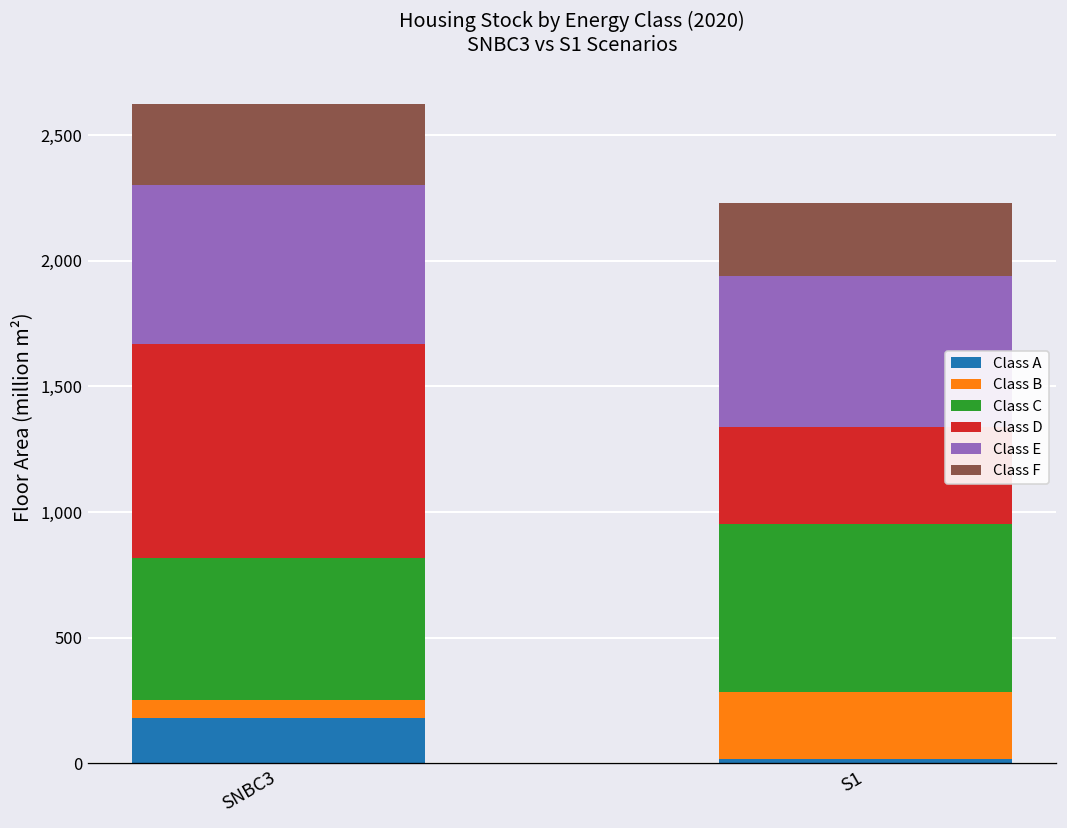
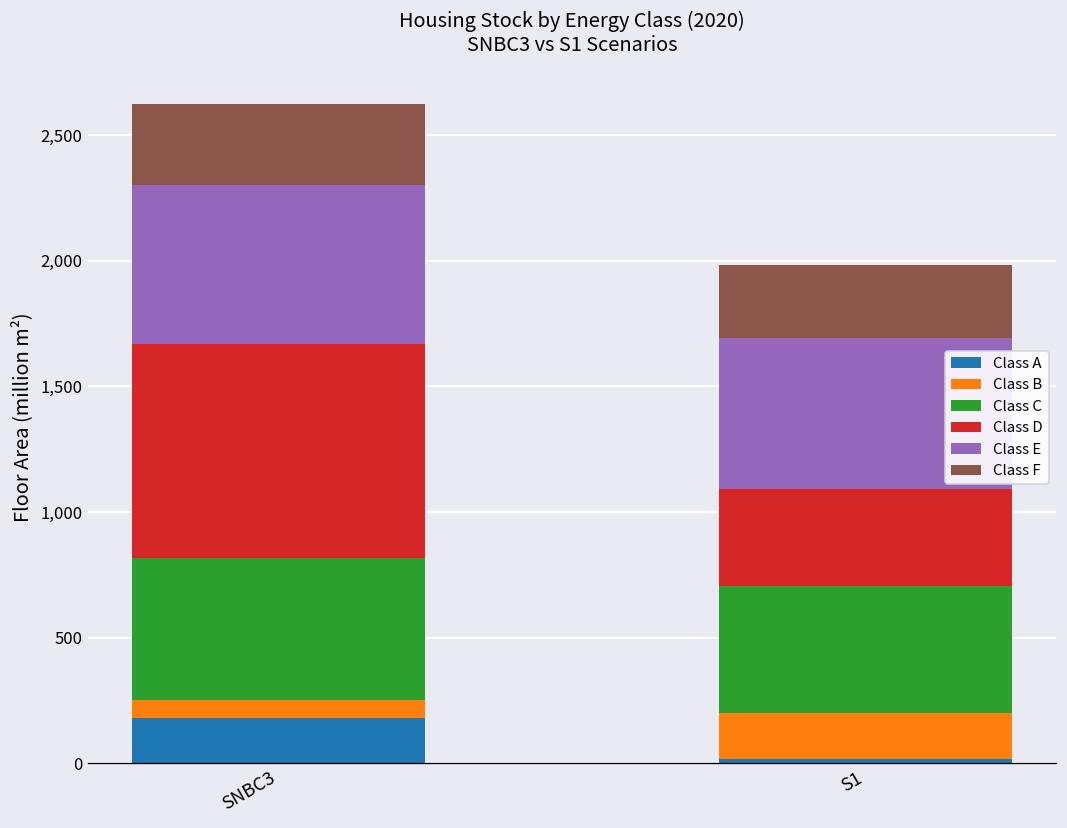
  {
    "Class A": {
      "SNBC3": 180,
      "S1": 20
    },
    "Class B": {
      "SNBC3": 70,
-     "S1": 270
+     "S1": 180
    },
    "Class C": {
      "SNBC3": 570,
-     "S1": 670
+     "S1": 510
    },
    "Class D": {
      "SNBC3": 850,
      "S1": 390
    },
    "Class E": {
      "SNBC3": 630,
      "S1": 600
    },
    "Class F": {
      "SNBC3": 320,
      "S1": 290
    }
  }
